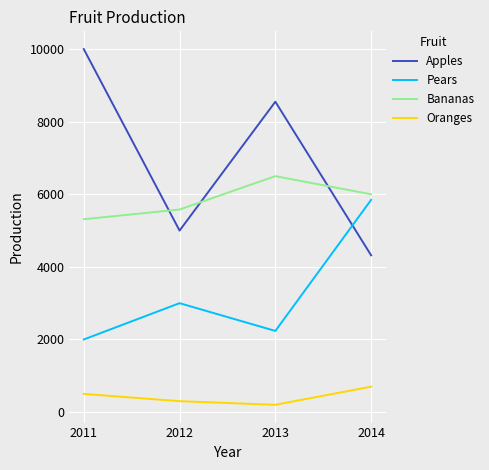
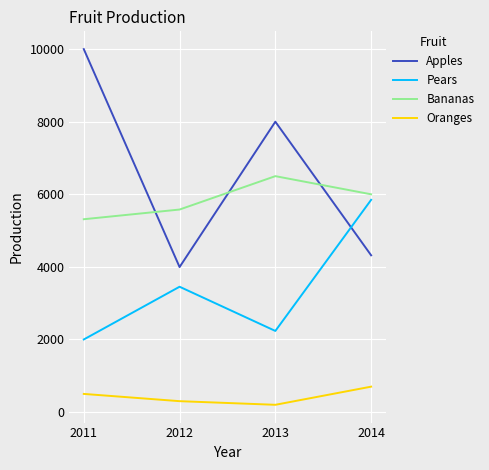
  {
    "Apples": {
      "2011": 10000,
-     "2012": 5000,
-     "2013": 8600,
+     "2012": 4000,
+     "2013": 8000,
      "2014": 4300
    },
    "Pears": {
      "2011": 2000,
-     "2012": 3000,
+     "2012": 3500,
      "2013": 2200,
      "2014": 5800
    },
    "Bananas": {
      "2011": 5300,
      "2012": 5600,
      "2013": 6500,
      "2014": 6000
    },
    "Oranges": {
      "2011": 500,
      "2012": 300,
      "2013": 200,
      "2014": 700
    }
  }
